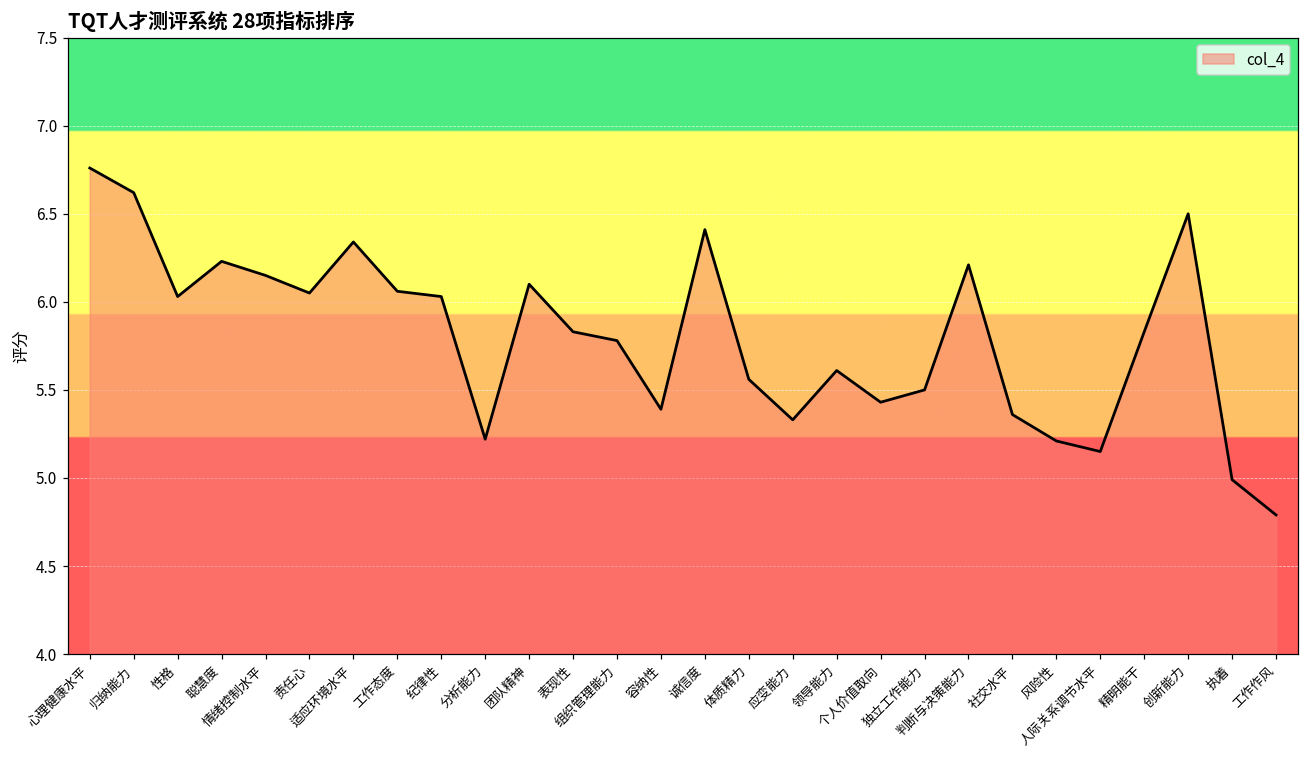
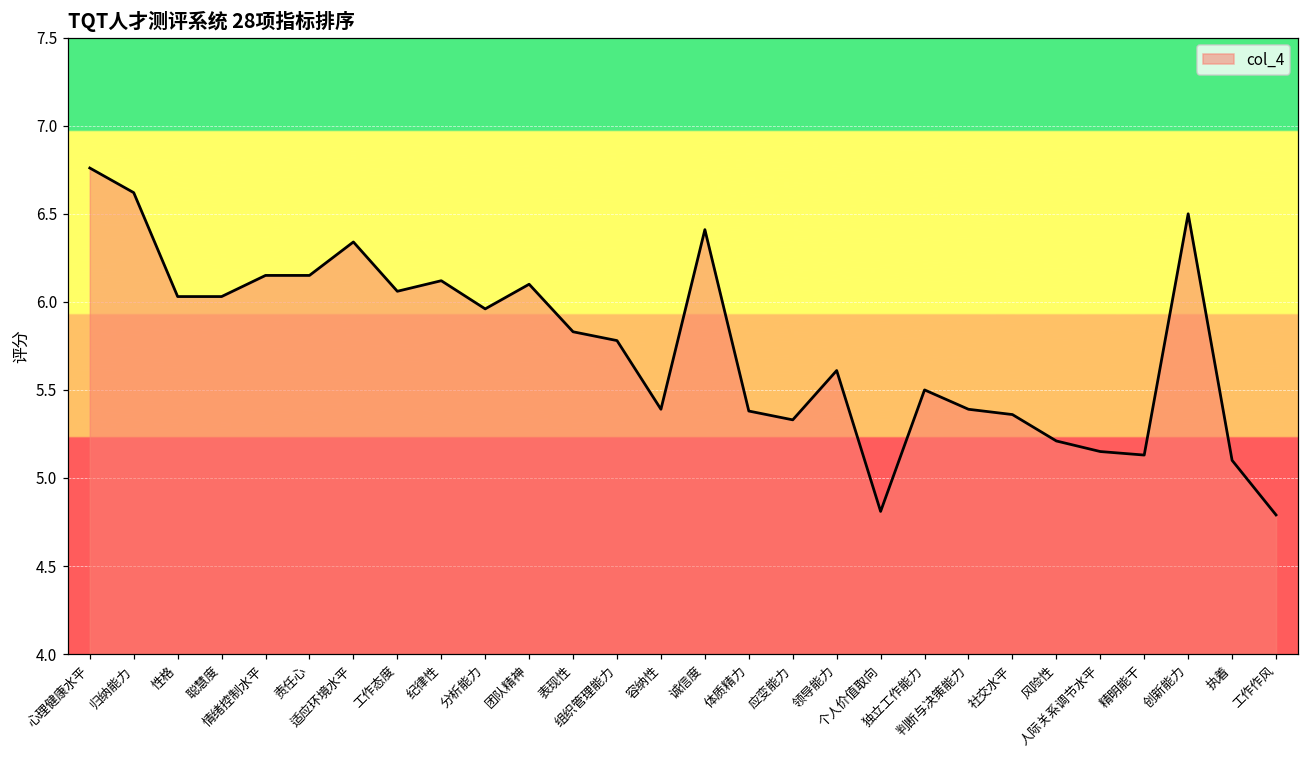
  {
    "心理健康水平": 6.76,
    "归纳能力": 6.62,
    "性格": 6.03,
-   "聪慧度": 6.23,
+   "聪慧度": 6.03,
    "情绪控制水平": 6.15,
-   "责任心": 6.05,
+   "责任心": 6.15,
    "适应环境水平": 6.34,
    "工作态度": 6.06,
-   "纪律性": 6.03,
-   "分析能力": 5.22,
+   "纪律性": 6.12,
+   "分析能力": 5.96,
    "团队精神": 6.10,
    "表现性": 5.83,
    "组织管理能力": 5.78,
    "容纳性": 5.39,
    "诚信度": 6.41,
-   "体质精力": 5.56,
+   "体质精力": 5.38,
    "应变能力": 5.33,
    "领导能力": 5.61,
-   "个人价值取向": 5.43,
+   "个人价值取向": 4.81,
    "独立工作能力": 5.50,
-   "判断与决策能力": 6.21,
+   "判断与决策能力": 5.39,
    "社交水平": 5.36,
    "风险性": 5.21,
    "人际关系调节水平": 5.15,
-   "精明能干": 5.83,
+   "精明能干": 5.13,
    "创新能力": 6.50,
-   "执着": 4.99,
+   "执着": 5.10,
    "工作作风": 4.79
  }
